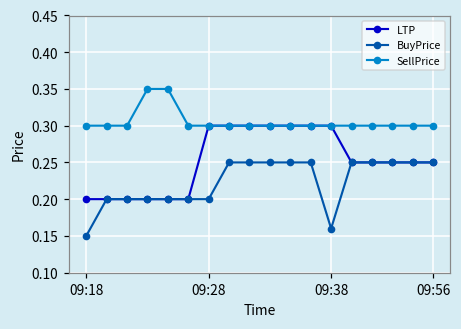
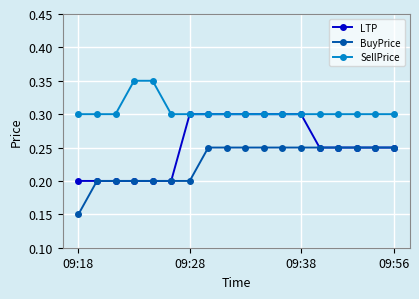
  {
    "LTP": {
      "09:18": 0.20
    },
    "BuyPrice": {
      "09:18": 0.15,
      "09:28": 0.20,
-     "09:38": 0.16
+     "09:38": 0.25
    },
    "SellPrice": {
      "09:18": 0.30,
      "09:56": 0.30
    }
  }
